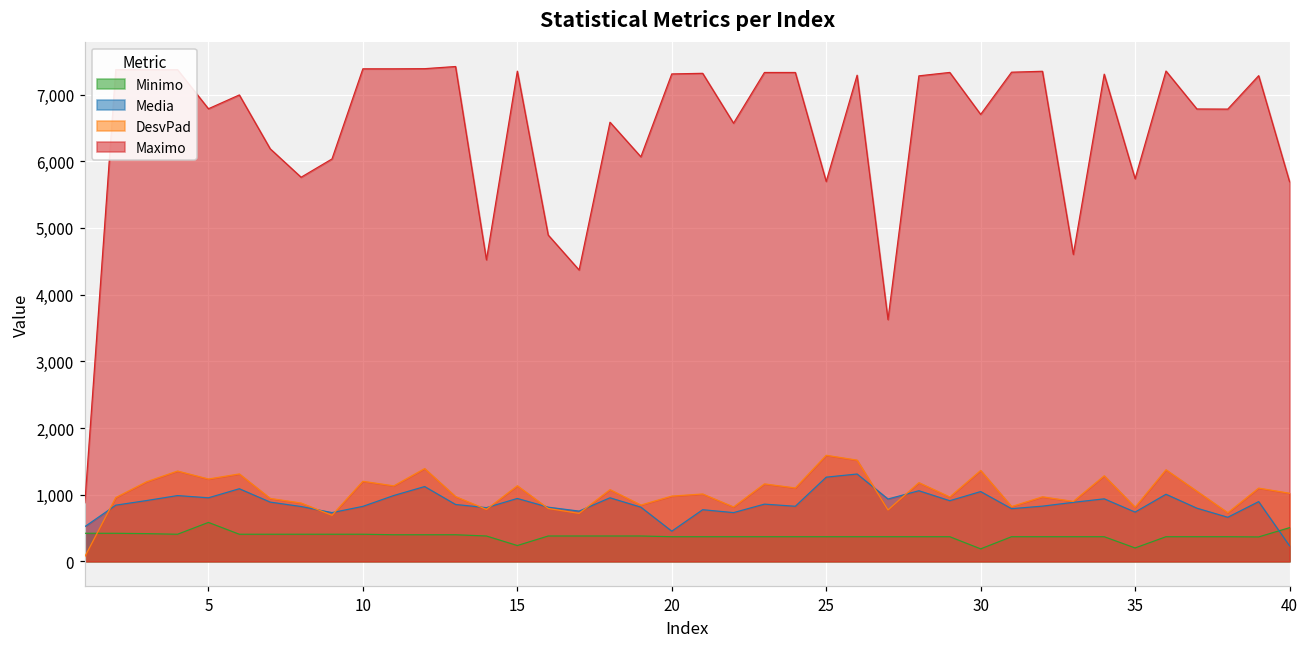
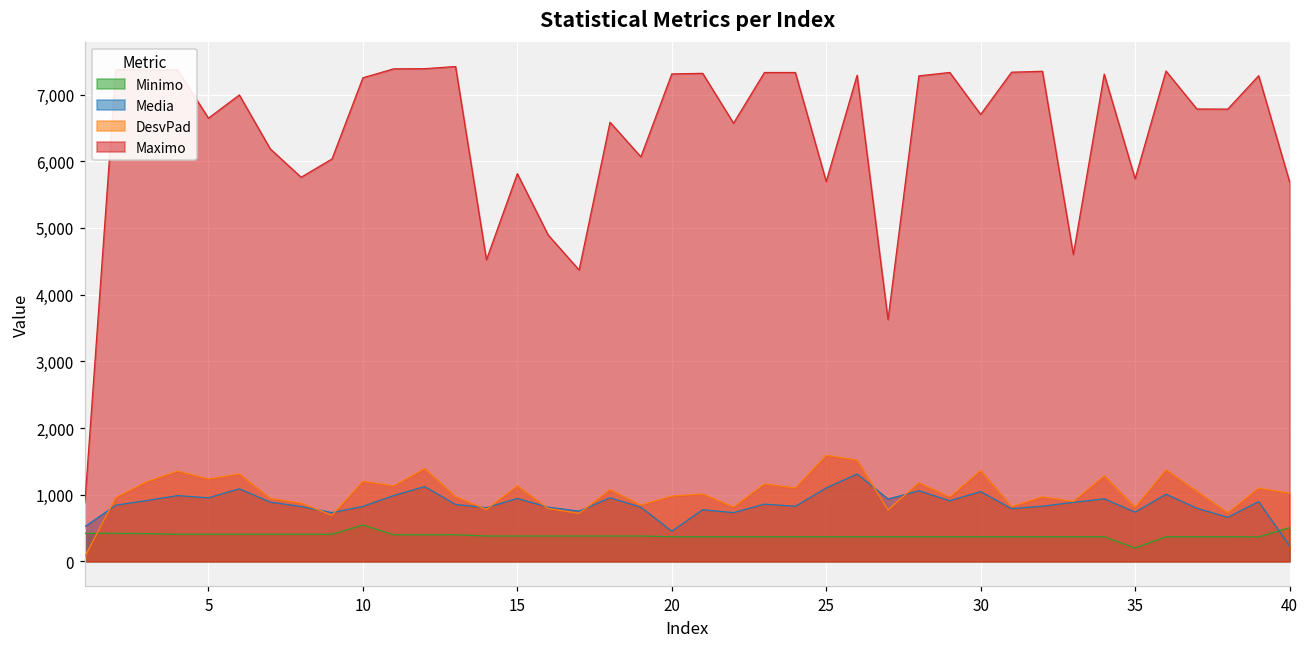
  {
    "Minimo": {
-     "5": "600",
-     "10": "400",
-     "15": "200",
+     "5": "400",
+     "10": "500",
+     "15": "400",
      "20": "400",
      "25": "400",
-     "30": "200",
+     "30": "400",
      "35": "200",
      "40": "500"
    },
    "Media": {
      "5": "1,000",
      "10": "800",
      "15": "900",
      "20": "500",
-     "25": "1,300",
+     "25": "1,100",
      "30": "1,000",
      "35": "700",
      "40": "200"
    },
    "DesvPad": {
      "5": "1,200",
      "10": "1,200",
      "15": "1,100",
      "20": "1,000",
      "25": "1,600",
      "30": "1,400",
      "35": "800",
      "40": "1,000"
    },
    "Maximo": {
-     "5": "6,800",
-     "10": "7,400",
-     "15": "7,400",
+     "5": "6,600",
+     "10": "7,300",
+     "15": "5,800",
      "20": "7,300",
      "25": "5,700",
      "30": "6,700",
      "35": "5,700",
      "40": "5,700"
    }
  }
